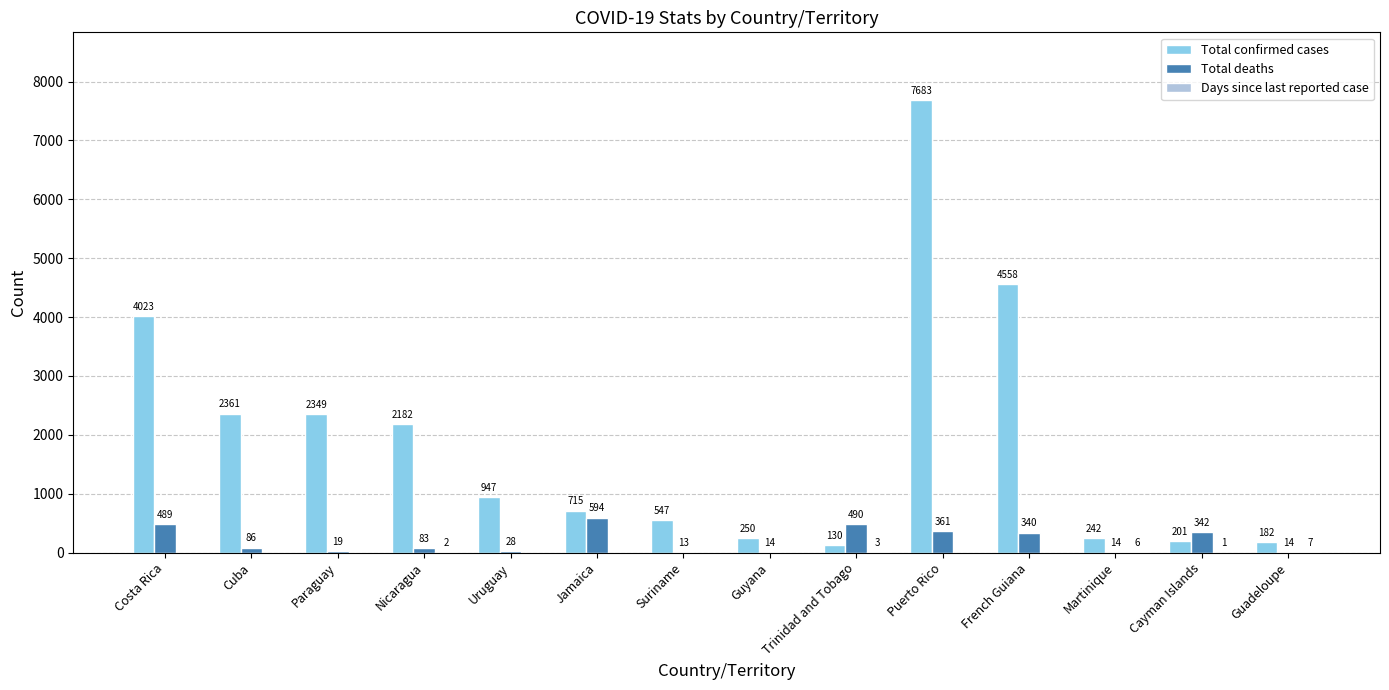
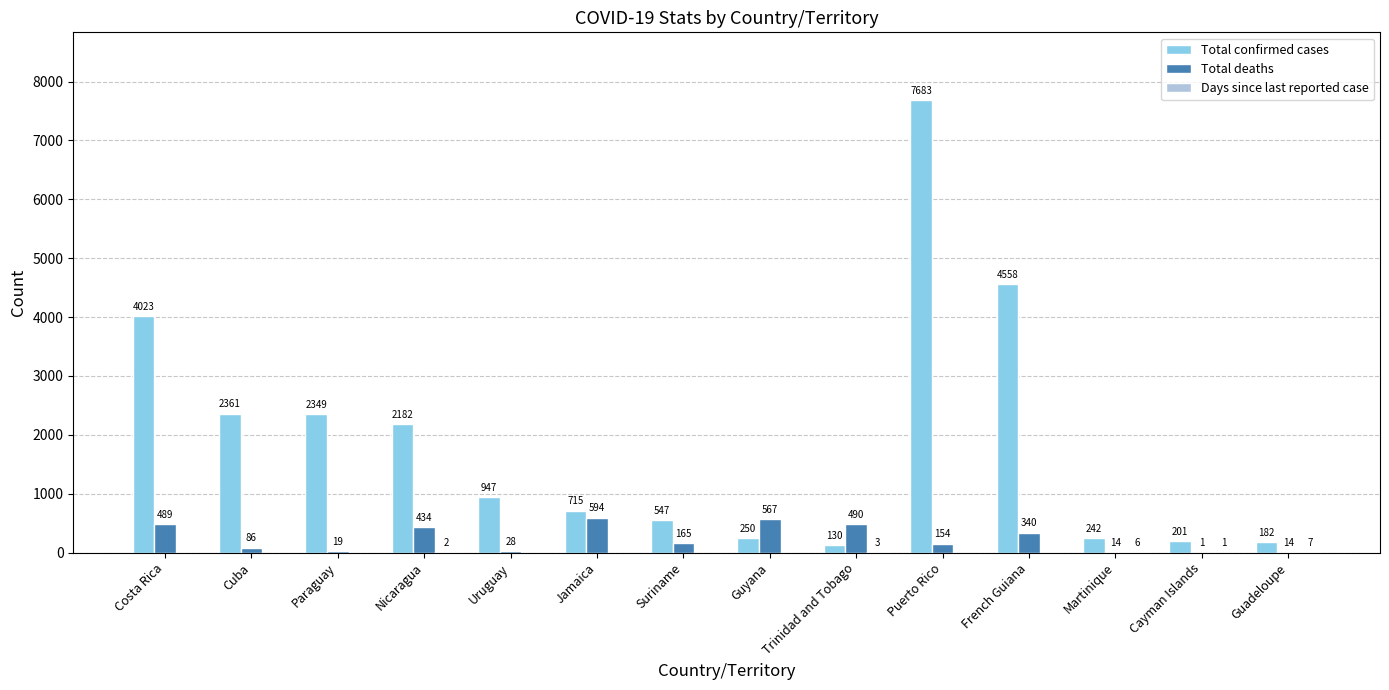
  {
    "Total deaths": {
      "Costa Rica": 489,
      "Cuba": 86,
      "Paraguay": 19,
-     "Nicaragua": 83,
+     "Nicaragua": 434,
      "Uruguay": 28,
      "Jamaica": 594,
-     "Suriname": 13,
-     "Guyana": 14,
+     "Suriname": 165,
+     "Guyana": 567,
      "Trinidad and Tobago": 490,
-     "Puerto Rico": 361,
+     "Puerto Rico": 154,
      "French Guiana": 340,
      "Martinique": 14,
-     "Cayman Islands": 342,
+     "Cayman Islands": 1,
      "Guadeloupe": 14
    }
  }
